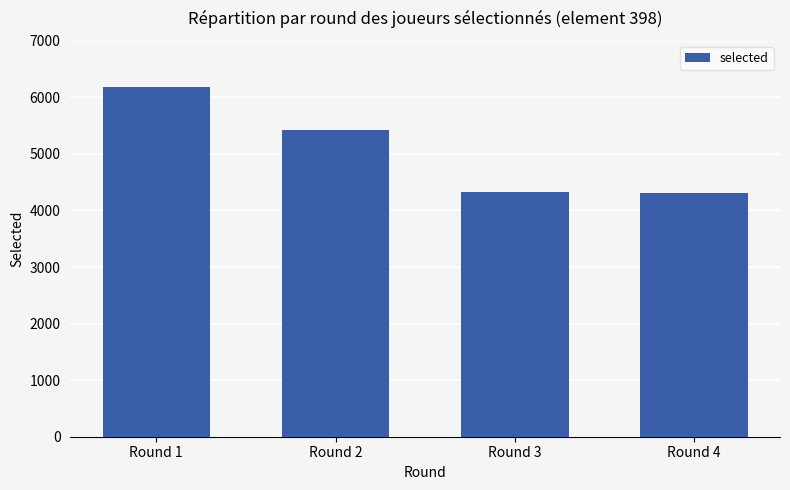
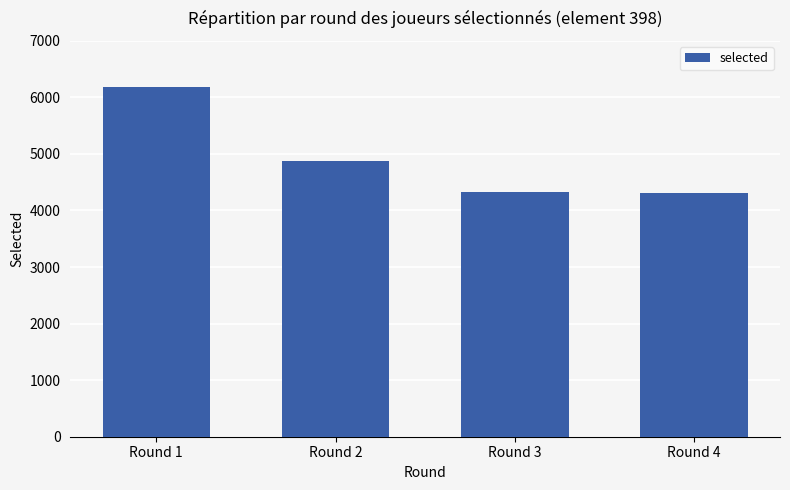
  {
    "Round 1": 6200,
-   "Round 2": 5400,
+   "Round 2": 4900,
    "Round 3": 4300,
    "Round 4": 4300
  }
